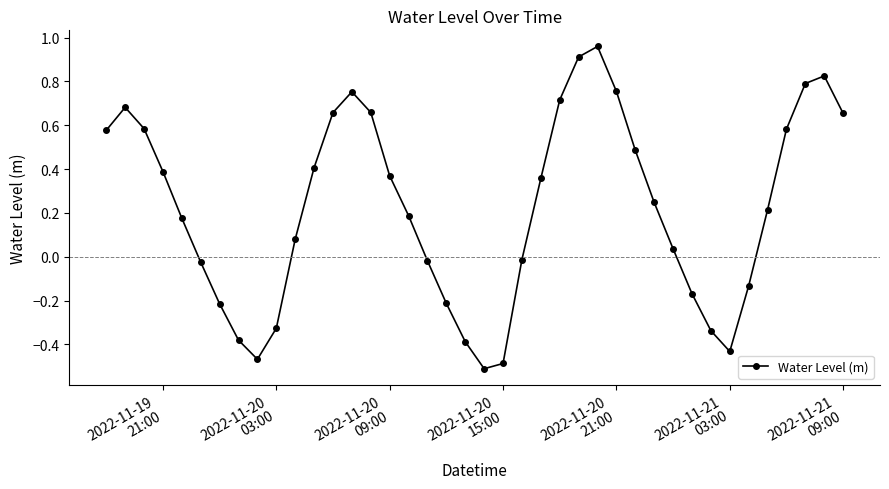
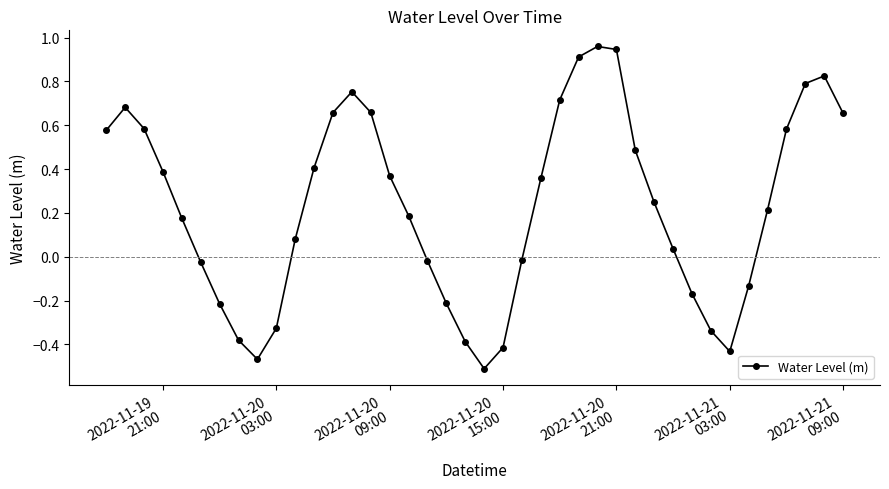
  {
    "2022-11-19 21:00": 0.39,
    "2022-11-20 03:00": -0.33,
    "2022-11-20 09:00": 0.37,
-   "2022-11-20 15:00": -0.49,
-   "2022-11-20 21:00": 0.75,
+   "2022-11-20 15:00": -0.41,
+   "2022-11-20 21:00": 0.95,
    "2022-11-21 03:00": -0.43,
    "2022-11-21 09:00": 0.65
  }
